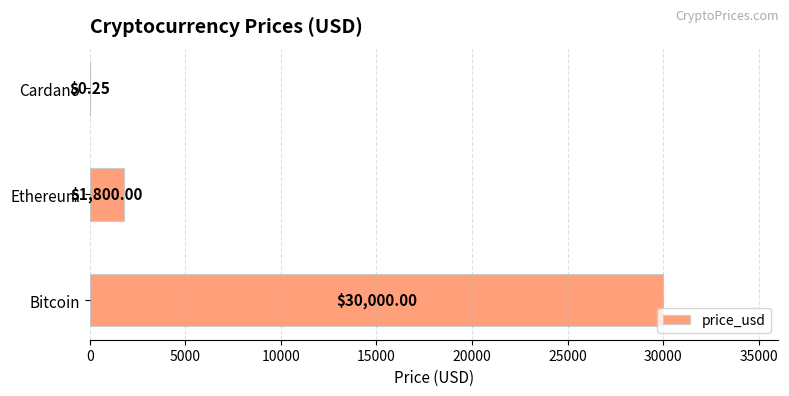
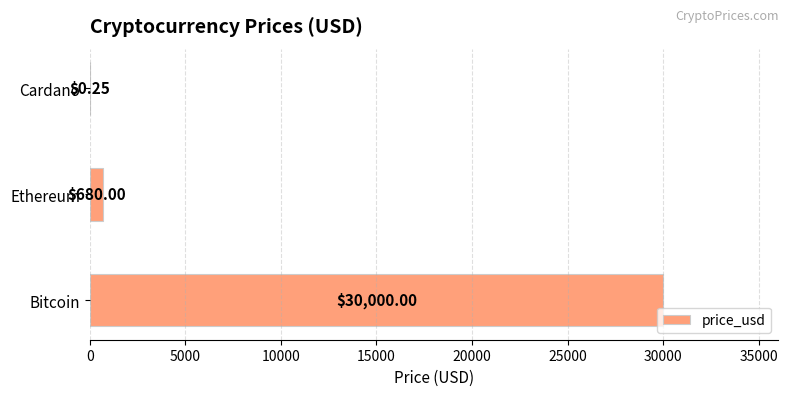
  {
    "Cardano": "$0.25",
-   "Ethereum": "$1,800.00",
+   "Ethereum": "$680.00",
    "Bitcoin": "$30,000.00"
  }
